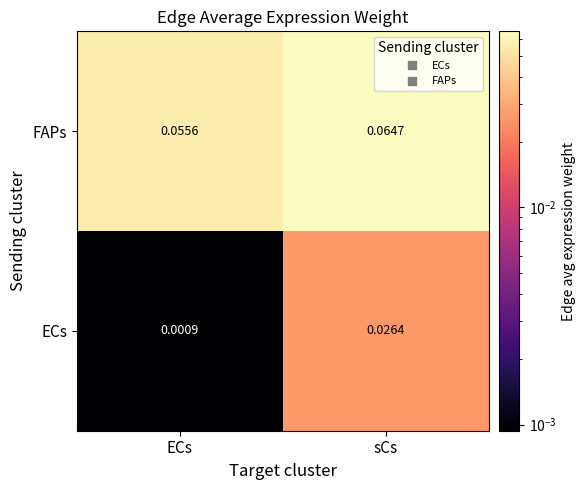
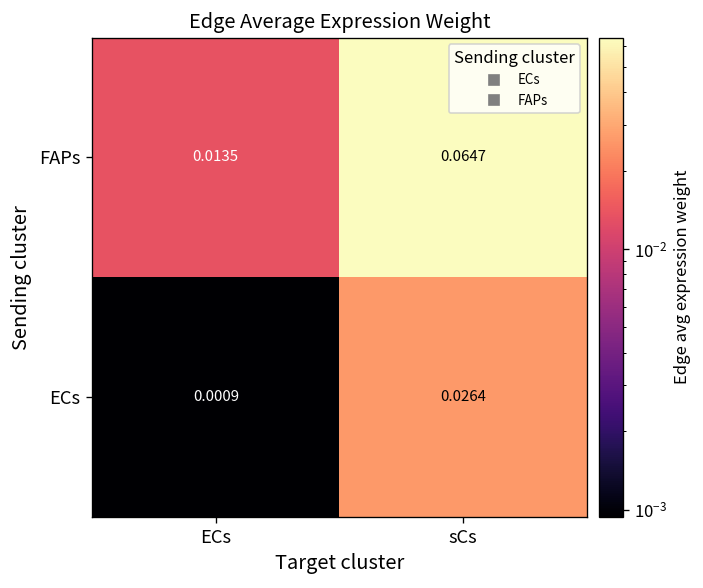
  {
    "FAPs": {
-     "ECs": 0.0556,
+     "ECs": 0.0135,
      "sCs": 0.0647
    },
    "ECs": {
      "ECs": 0.0009,
      "sCs": 0.0264
    }
  }
